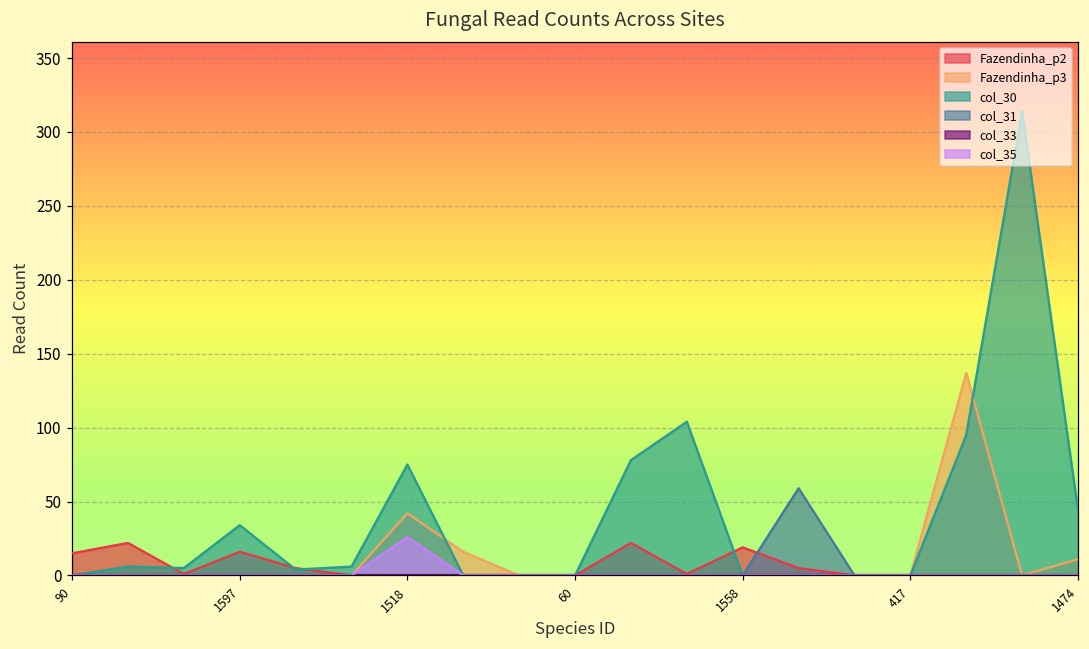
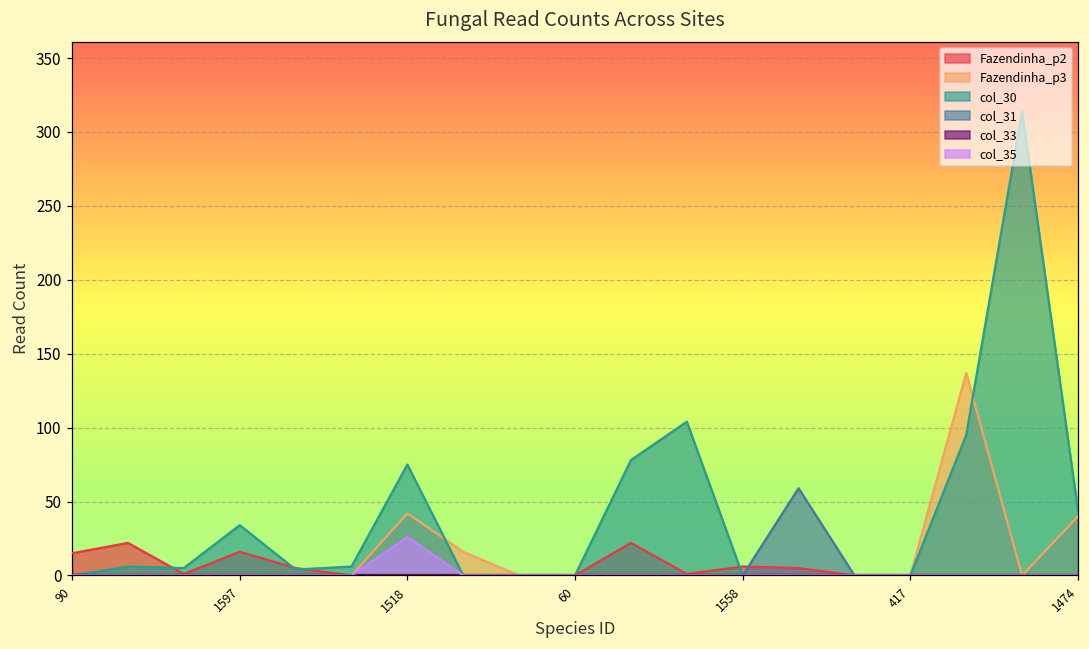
  {
    "Fazendinha_p2": {
      "90": 15,
      "1597": 16,
-     "1558": 19
+     "1558": 6
    },
    "Fazendinha_p3": {
      "1518": 42,
-     "1474": 11
+     "1474": 40
    },
    "col_35": {
      "1518": 26
    }
  }
